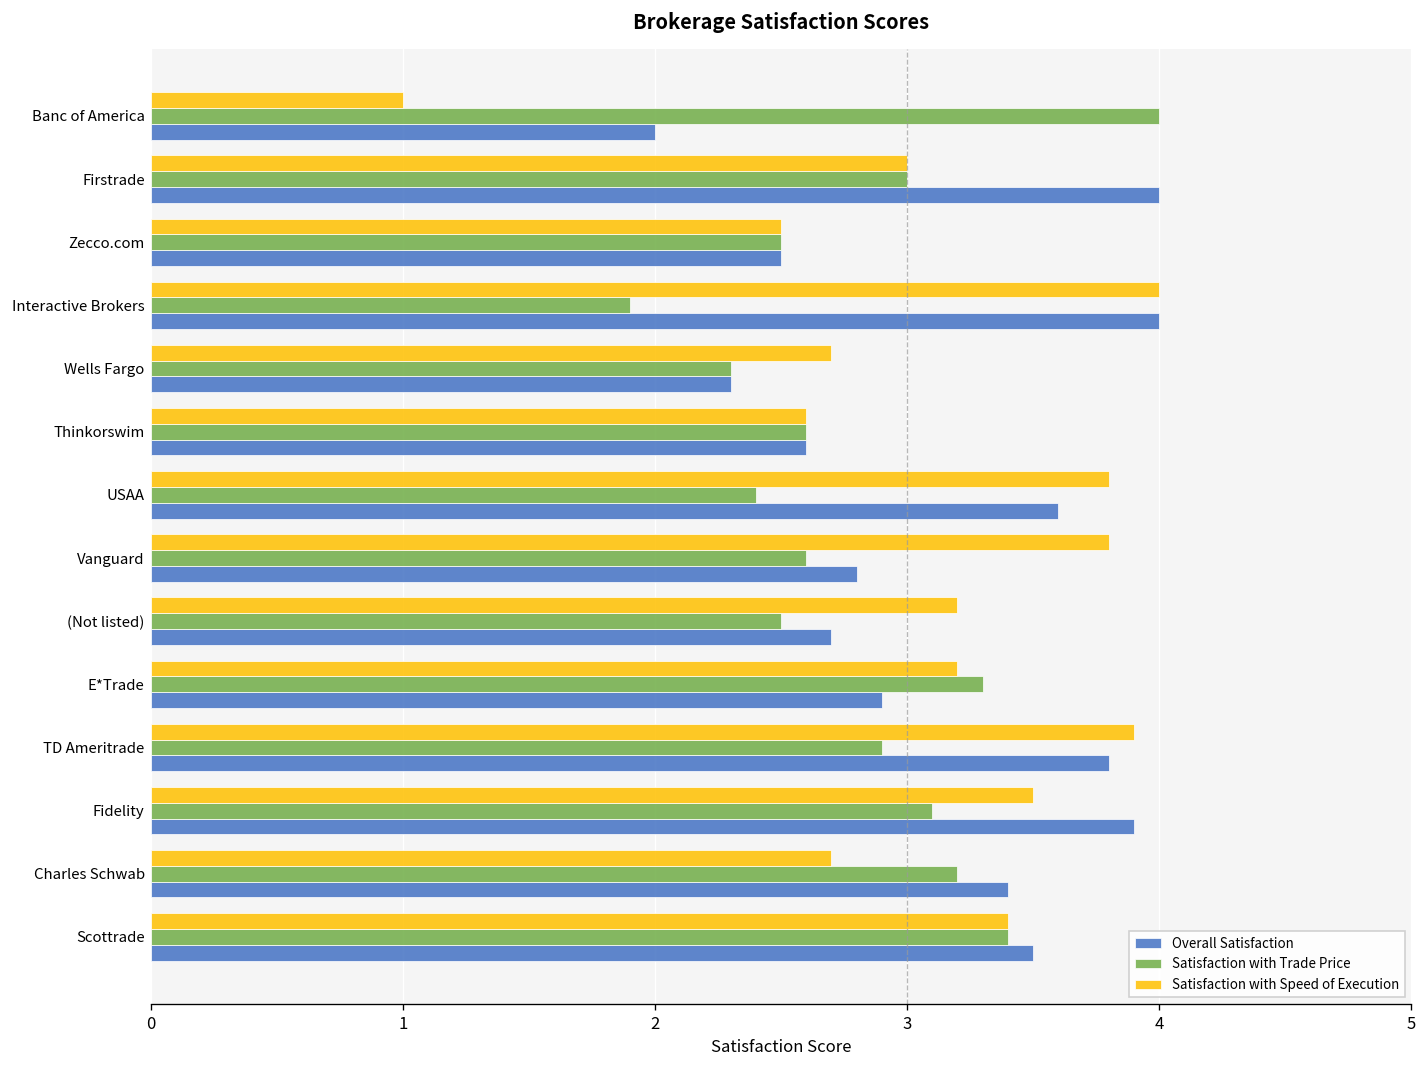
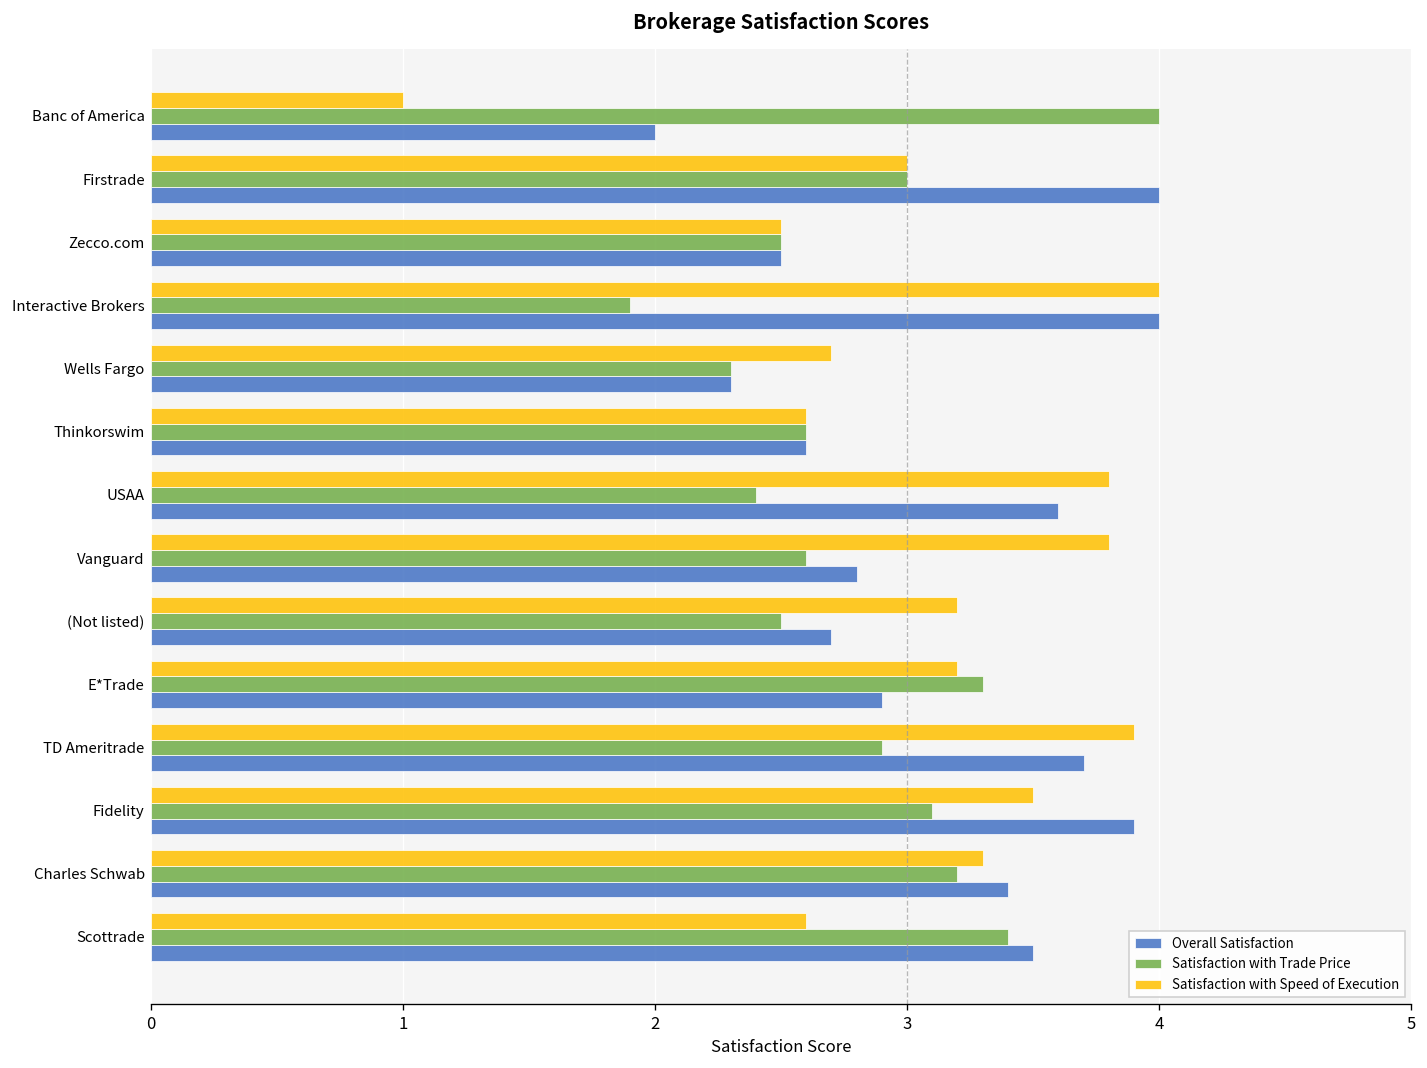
  {
    "Overall Satisfaction": {
      "Banc of America": 2.0,
      "Firstrade": 4.0,
      "Zecco.com": 2.5,
      "Interactive Brokers": 4.0,
      "Wells Fargo": 2.3,
      "Thinkorswim": 2.6,
      "USAA": 3.6,
      "Vanguard": 2.8,
      "(Not listed)": 2.7,
      "E*Trade": 2.9,
-     "TD Ameritrade": 3.8,
+     "TD Ameritrade": 3.7,
      "Fidelity": 3.9,
      "Charles Schwab": 3.4,
      "Scottrade": 3.5
    },
    "Satisfaction with Trade Price": {
      "Banc of America": 4.0,
      "Firstrade": 3.0,
      "Zecco.com": 2.5,
      "Interactive Brokers": 1.9,
      "Wells Fargo": 2.3,
      "Thinkorswim": 2.6,
      "USAA": 2.4,
      "Vanguard": 2.6,
      "(Not listed)": 2.5,
      "E*Trade": 3.3,
      "TD Ameritrade": 2.9,
      "Fidelity": 3.1,
      "Charles Schwab": 3.2,
      "Scottrade": 3.4
    },
    "Satisfaction with Speed of Execution": {
      "Banc of America": 1.0,
      "Firstrade": 3.0,
      "Zecco.com": 2.5,
      "Interactive Brokers": 4.0,
      "Wells Fargo": 2.7,
      "Thinkorswim": 2.6,
      "USAA": 3.8,
      "Vanguard": 3.8,
      "(Not listed)": 3.2,
      "E*Trade": 3.2,
      "TD Ameritrade": 3.9,
      "Fidelity": 3.5,
-     "Charles Schwab": 2.7,
-     "Scottrade": 3.4
+     "Charles Schwab": 3.3,
+     "Scottrade": 2.6
    }
  }
